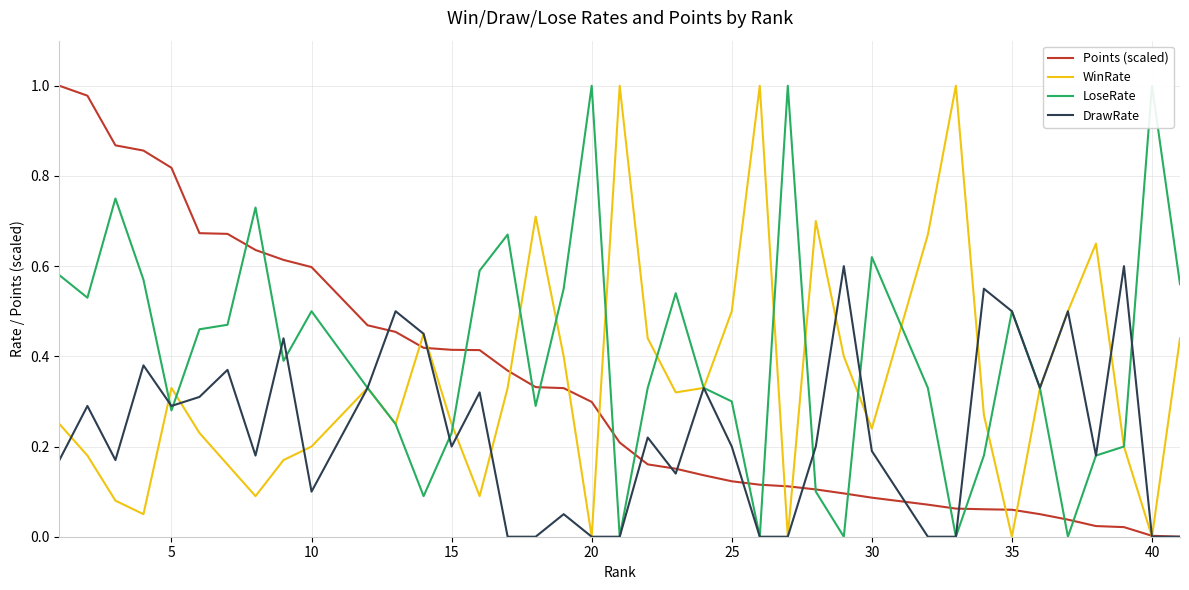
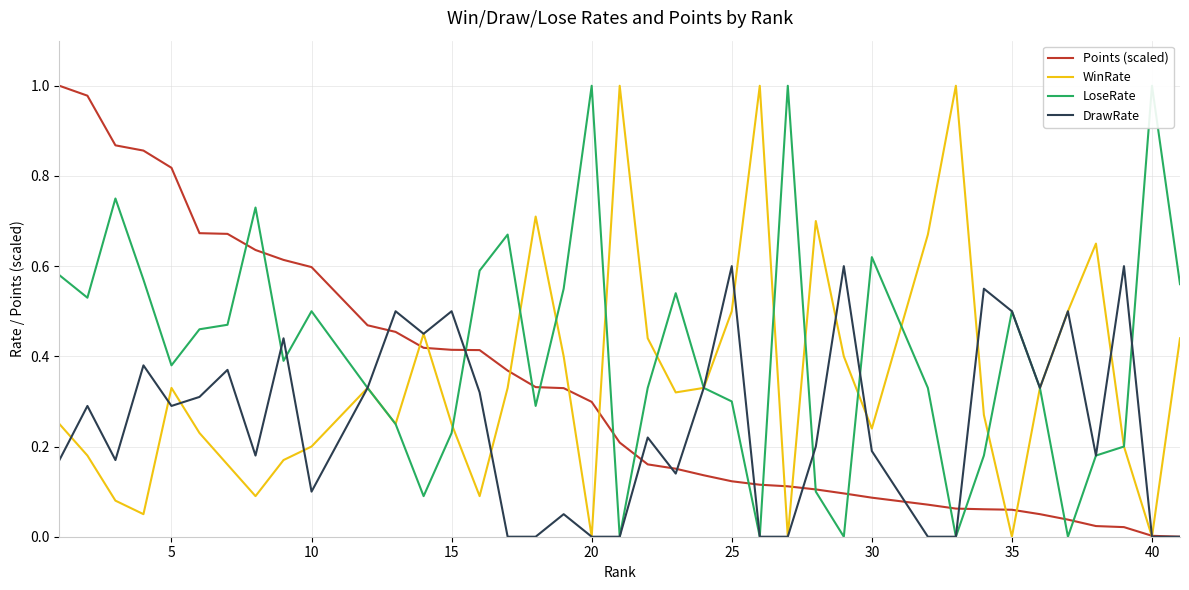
  {
    "Points (scaled)": {
      "5": 0.82,
      "10": 0.60,
      "15": 0.41,
      "20": 0.30,
      "25": 0.12,
      "30": 0.09,
      "35": 0.06
    },
    "WinRate": {
      "5": 0.33,
      "10": 0.20,
      "15": 0.25,
      "25": 0.50,
      "30": 0.24,
      "35": 0.00
    },
    "LoseRate": {
-     "5": 0.28,
+     "5": 0.38,
      "10": 0.50,
      "15": 0.23,
      "20": 1.00,
      "25": 0.30,
      "30": 0.62
    },
    "DrawRate": {
      "5": 0.29,
      "10": 0.1,
-     "15": 0.2,
-     "25": 0.2,
+     "15": 0.5,
+     "25": 0.6,
      "30": 0.19
    }
  }
